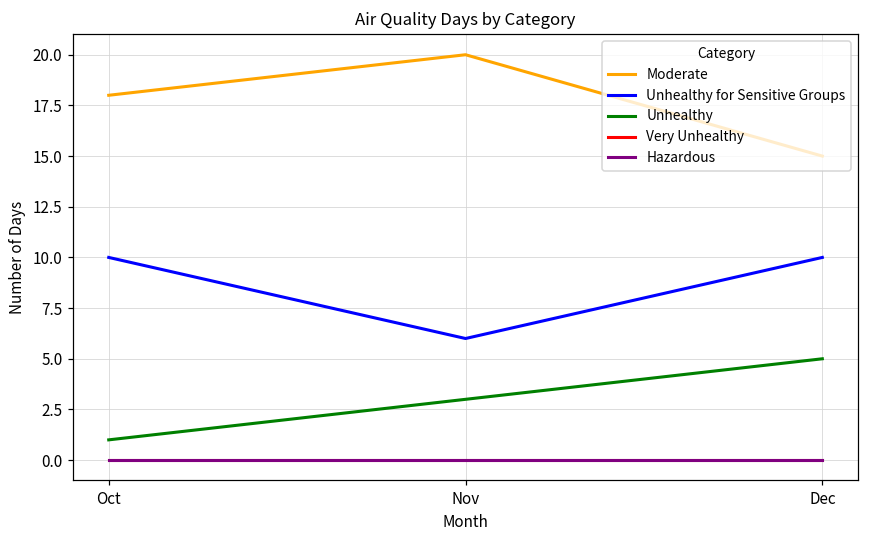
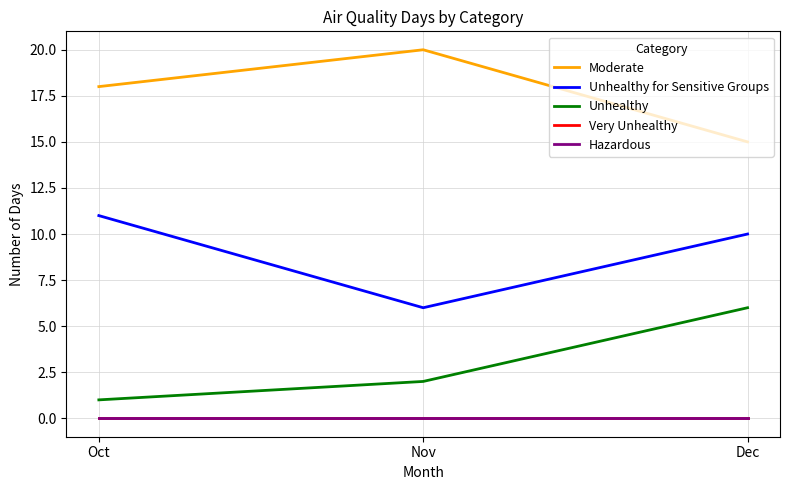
  {
    "Moderate": {
      "Oct": 18,
      "Nov": 20
    },
    "Unhealthy for Sensitive Groups": {
-     "Oct": 10,
+     "Oct": 11,
      "Nov": 6,
      "Dec": 10
    },
    "Unhealthy": {
      "Oct": 1,
-     "Nov": 3,
-     "Dec": 5
+     "Nov": 2,
+     "Dec": 6
    },
    "Hazardous": {
      "Oct": 0,
      "Nov": 0,
      "Dec": 0
    }
  }
